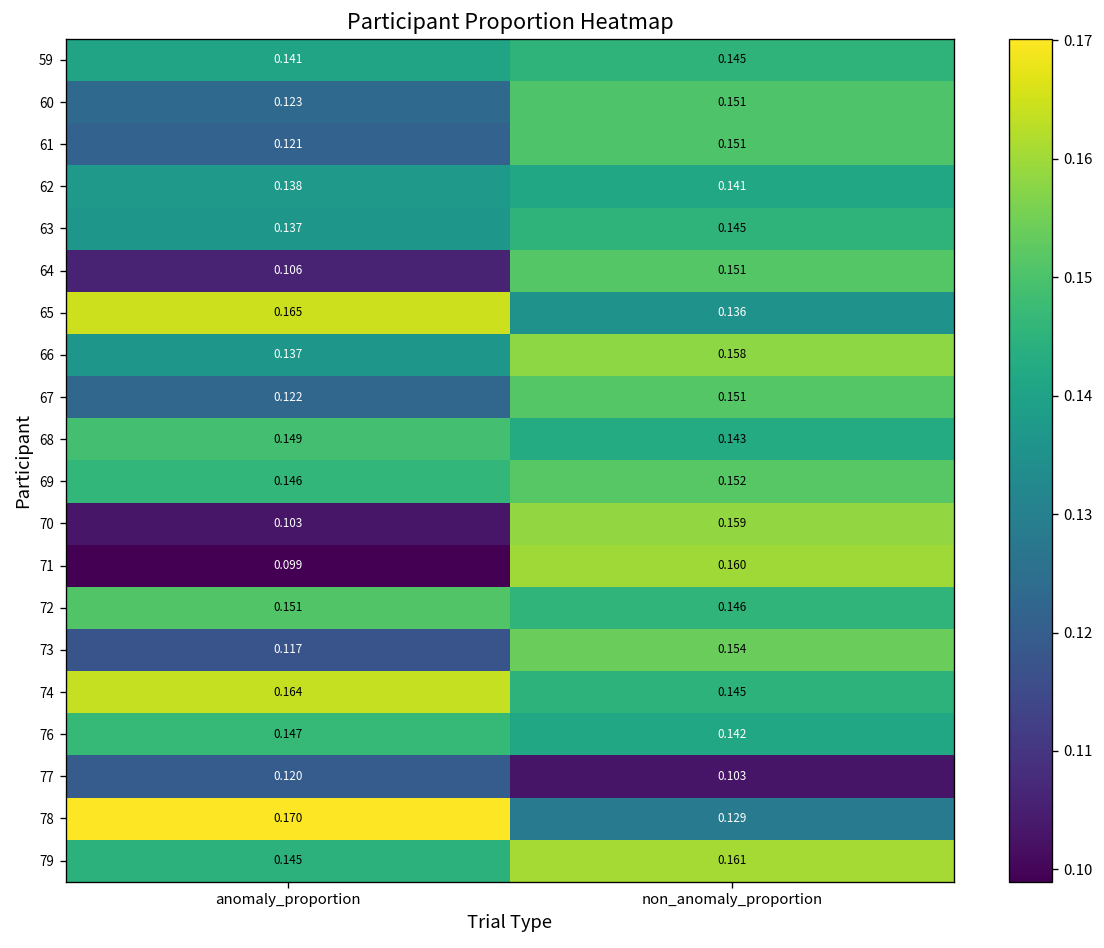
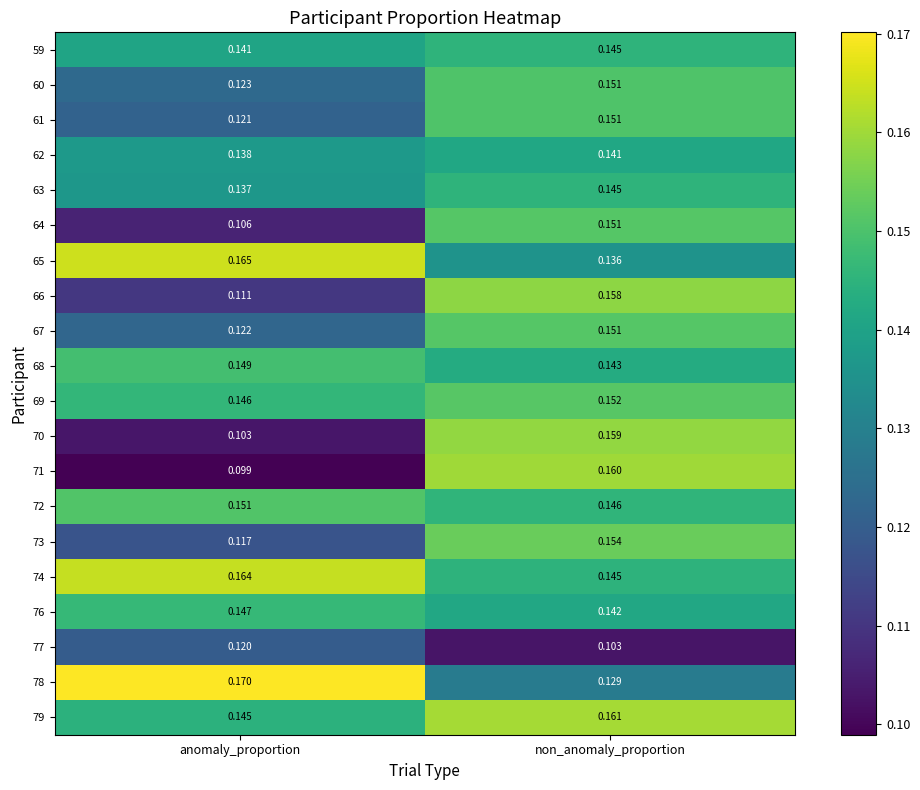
  {
    "59": {
      "anomaly_proportion": 0.141,
      "non_anomaly_proportion": 0.145
    },
    "60": {
      "anomaly_proportion": 0.123,
      "non_anomaly_proportion": 0.151
    },
    "61": {
      "anomaly_proportion": 0.121,
      "non_anomaly_proportion": 0.151
    },
    "62": {
      "anomaly_proportion": 0.138,
      "non_anomaly_proportion": 0.141
    },
    "63": {
      "anomaly_proportion": 0.137,
      "non_anomaly_proportion": 0.145
    },
    "64": {
      "anomaly_proportion": 0.106,
      "non_anomaly_proportion": 0.151
    },
    "65": {
      "anomaly_proportion": 0.165,
      "non_anomaly_proportion": 0.136
    },
    "66": {
-     "anomaly_proportion": 0.137,
+     "anomaly_proportion": 0.111,
      "non_anomaly_proportion": 0.158
    },
    "67": {
      "anomaly_proportion": 0.122,
      "non_anomaly_proportion": 0.151
    },
    "68": {
      "anomaly_proportion": 0.149,
      "non_anomaly_proportion": 0.143
    },
    "69": {
      "anomaly_proportion": 0.146,
      "non_anomaly_proportion": 0.152
    },
    "70": {
      "anomaly_proportion": 0.103,
      "non_anomaly_proportion": 0.159
    },
    "71": {
      "anomaly_proportion": 0.099,
      "non_anomaly_proportion": 0.160
    },
    "72": {
      "anomaly_proportion": 0.151,
      "non_anomaly_proportion": 0.146
    },
    "73": {
      "anomaly_proportion": 0.117,
      "non_anomaly_proportion": 0.154
    },
    "74": {
      "anomaly_proportion": 0.164,
      "non_anomaly_proportion": 0.145
    },
    "76": {
      "anomaly_proportion": 0.147,
      "non_anomaly_proportion": 0.142
    },
    "77": {
      "anomaly_proportion": 0.120,
      "non_anomaly_proportion": 0.103
    },
    "78": {
      "anomaly_proportion": 0.170,
      "non_anomaly_proportion": 0.129
    },
    "79": {
      "anomaly_proportion": 0.145,
      "non_anomaly_proportion": 0.161
    }
  }
